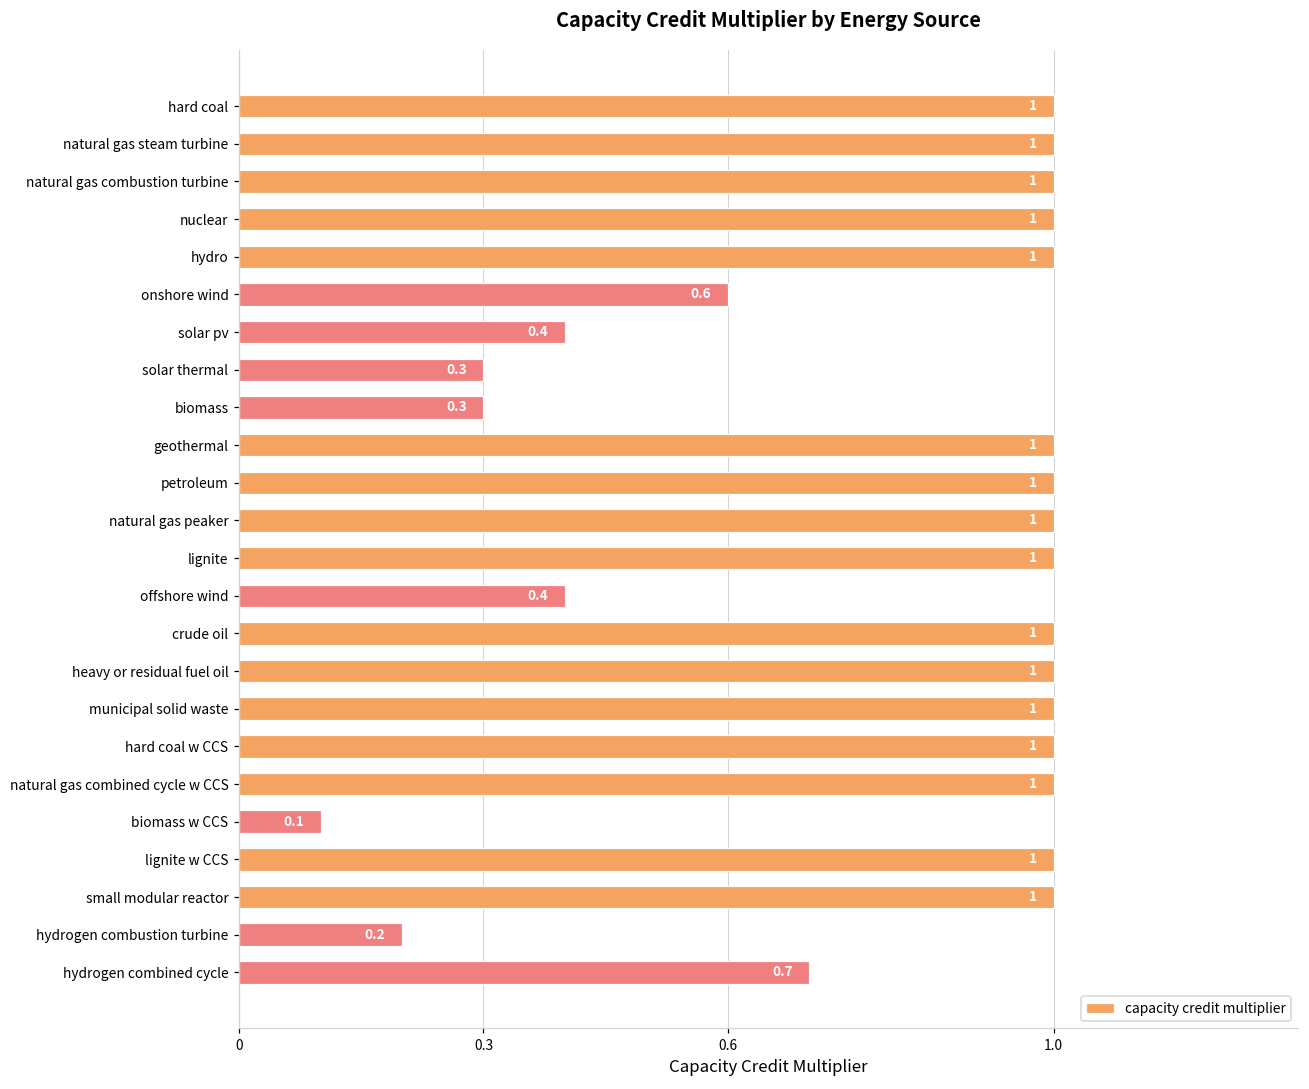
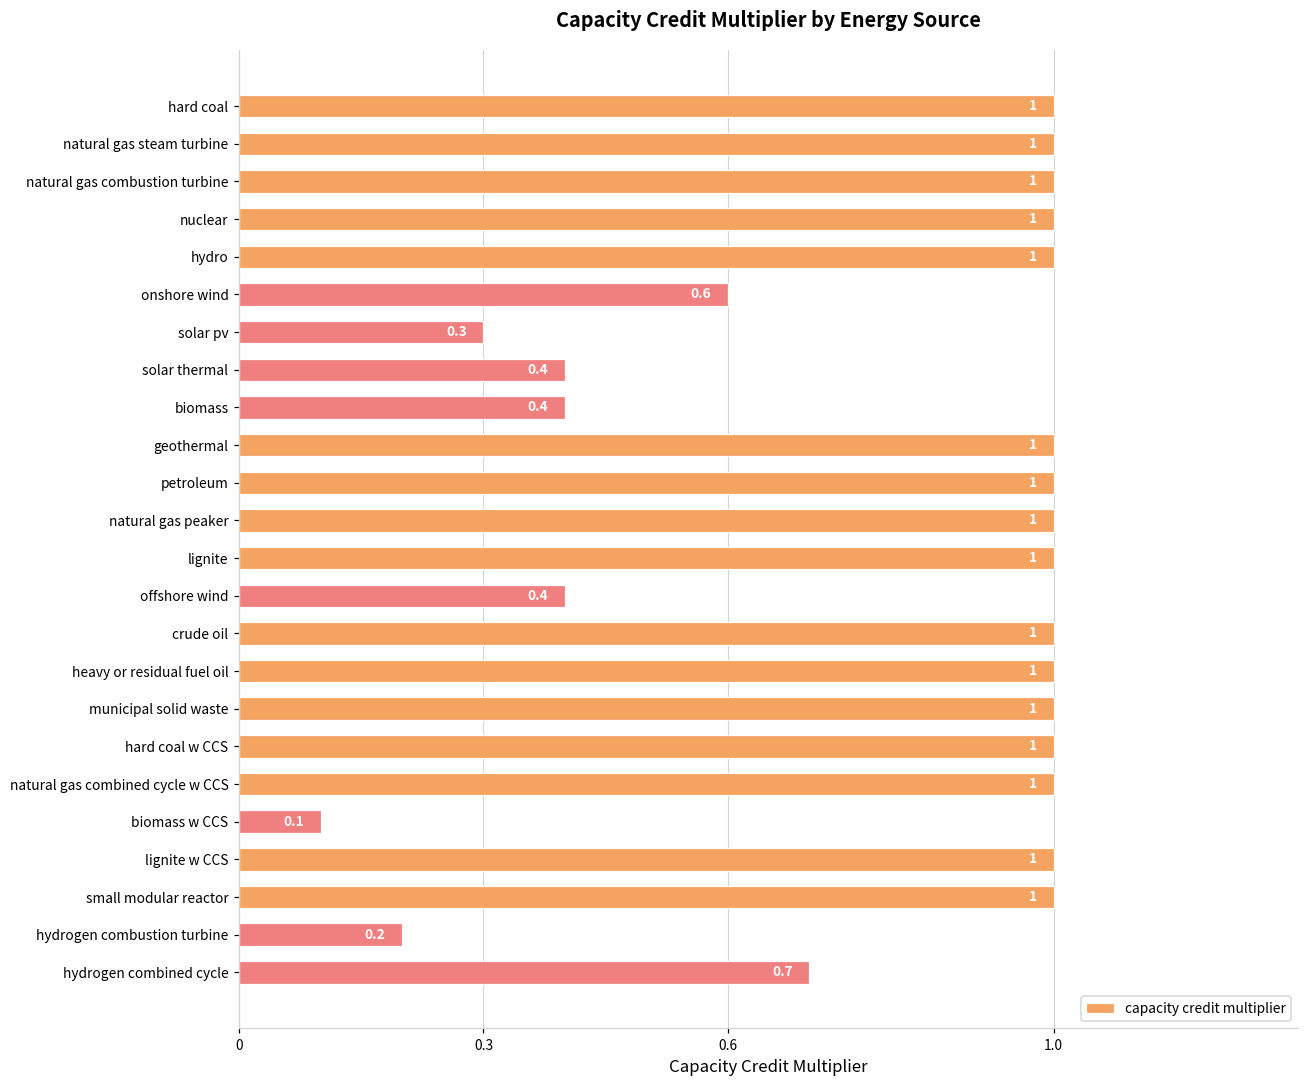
  {
    "hard coal": 1,
    "natural gas steam turbine": 1,
    "natural gas combustion turbine": 1,
    "nuclear": 1,
    "hydro": 1,
    "onshore wind": 0.6,
-   "solar pv": 0.4,
-   "solar thermal": 0.3,
-   "biomass": 0.3,
+   "solar pv": 0.3,
+   "solar thermal": 0.4,
+   "biomass": 0.4,
    "geothermal": 1,
    "petroleum": 1,
    "natural gas peaker": 1,
    "lignite": 1,
    "offshore wind": 0.4,
    "crude oil": 1,
    "heavy or residual fuel oil": 1,
    "municipal solid waste": 1,
    "hard coal w CCS": 1,
    "natural gas combined cycle w CCS": 1,
    "biomass w CCS": 0.1,
    "lignite w CCS": 1,
    "small modular reactor": 1,
    "hydrogen combustion turbine": 0.2,
    "hydrogen combined cycle": 0.7
  }
